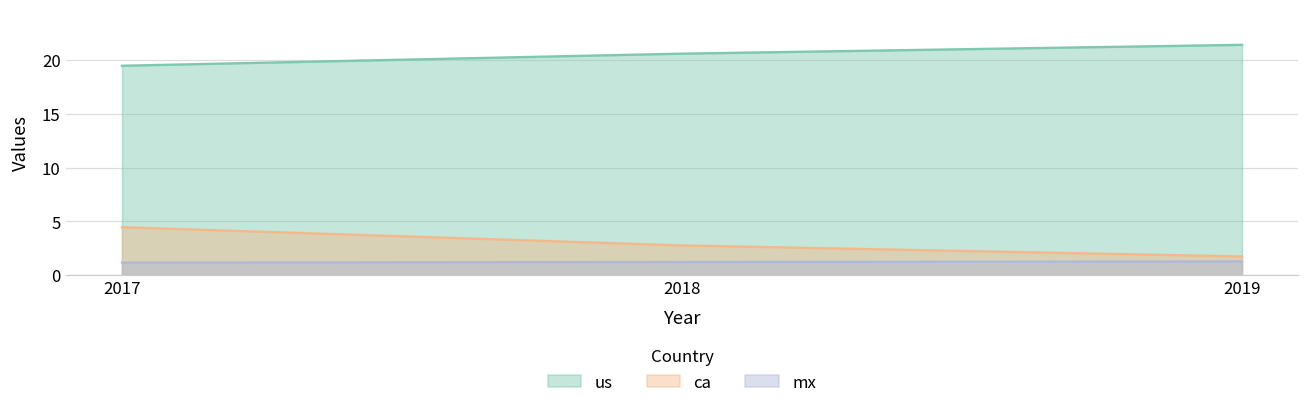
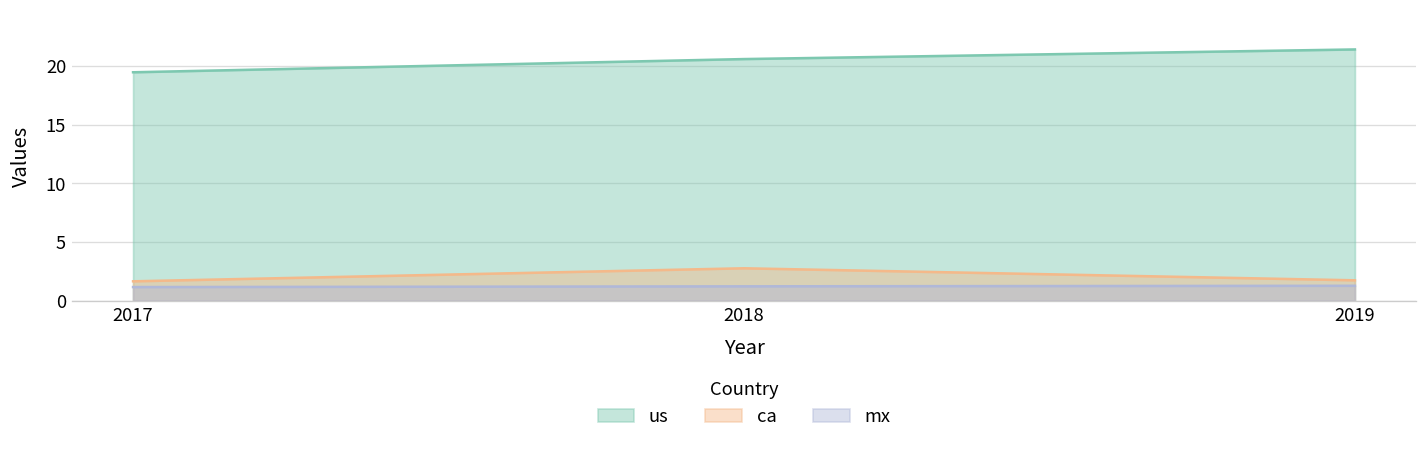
  {
    "ca": {
-     "2017": 4,
+     "2017": 2,
      "2018": 3,
      "2019": 2
    }
  }
